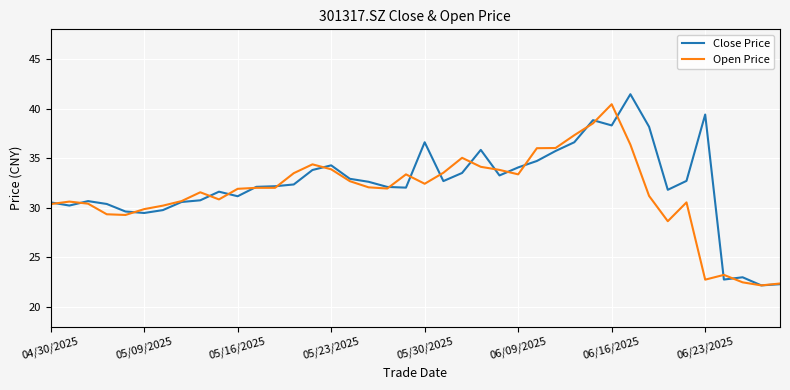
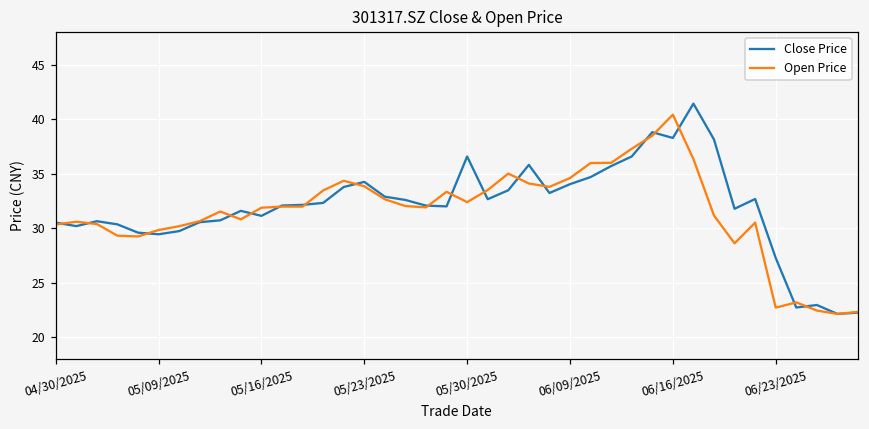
  {
    "Close Price": {
      "05/09/2025": 29,
      "05/16/2025": 31,
      "05/23/2025": 34,
      "05/30/2025": 37,
      "06/09/2025": 34,
      "06/16/2025": 38,
-     "06/23/2025": 39
+     "06/23/2025": 27
    },
    "Open Price": {
      "05/09/2025": 30,
      "05/16/2025": 32,
      "05/23/2025": 34,
      "05/30/2025": 32,
-     "06/09/2025": 33,
+     "06/09/2025": 35,
      "06/16/2025": 40,
      "06/23/2025": 23
    }
  }
